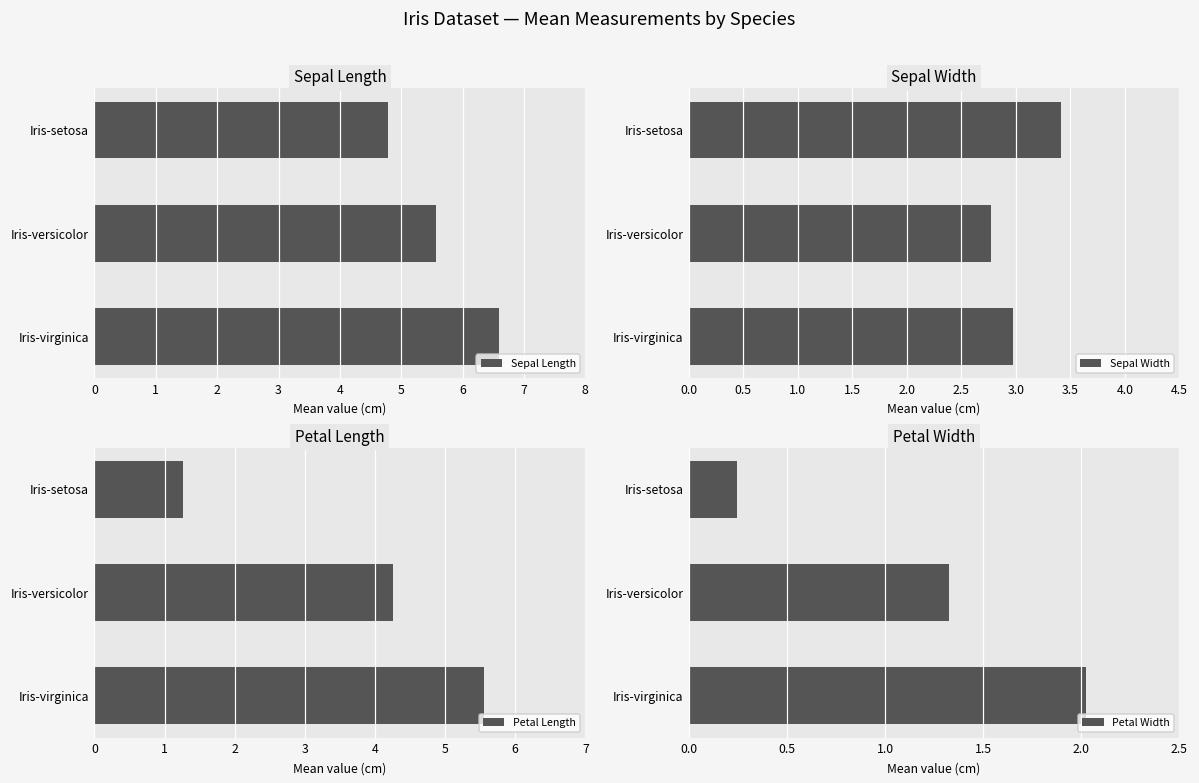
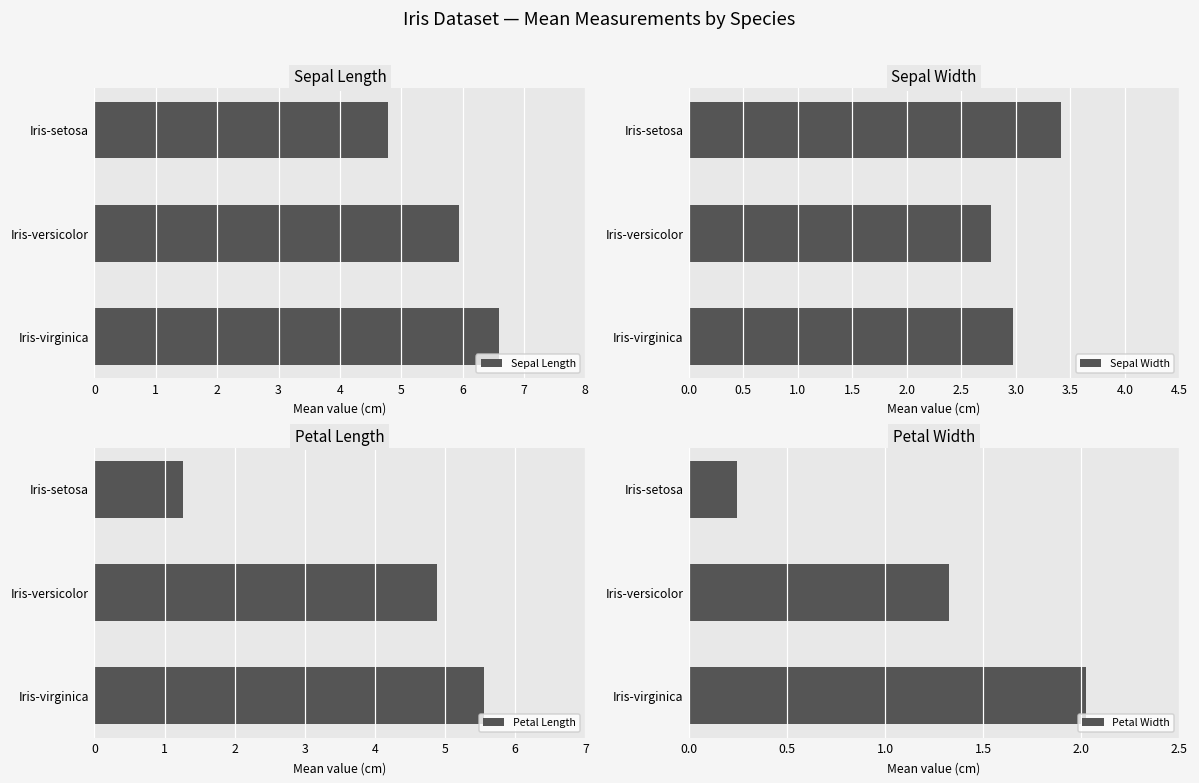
  {
    "Sepal Length": {
      "Iris-setosa": 4.8,
-     "Iris-versicolor": 5.6,
+     "Iris-versicolor": 5.9,
      "Iris-virginica": 6.6
    },
    "Sepal Width": {
      "Iris-setosa": 3.4,
      "Iris-versicolor": 2.8,
      "Iris-virginica": 3.0
    },
    "Petal Length": {
      "Iris-setosa": 1.3,
-     "Iris-versicolor": 4.3,
+     "Iris-versicolor": 4.9,
      "Iris-virginica": 5.6
    },
    "Petal Width": {
      "Iris-setosa": 0.24,
      "Iris-versicolor": 1.33,
      "Iris-virginica": 2.03
    }
  }
